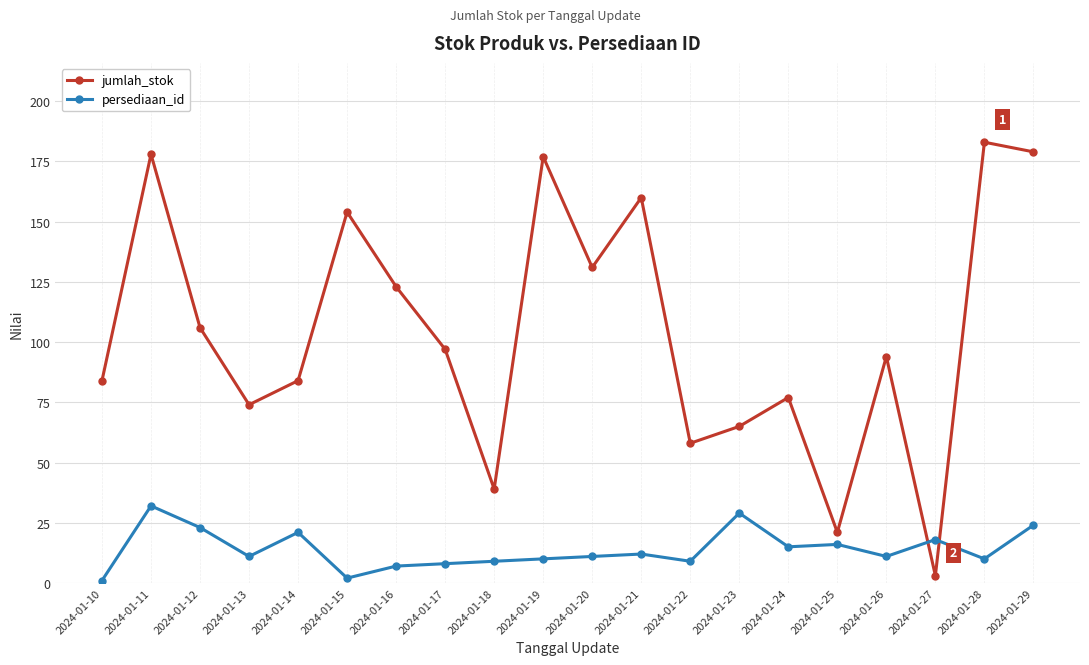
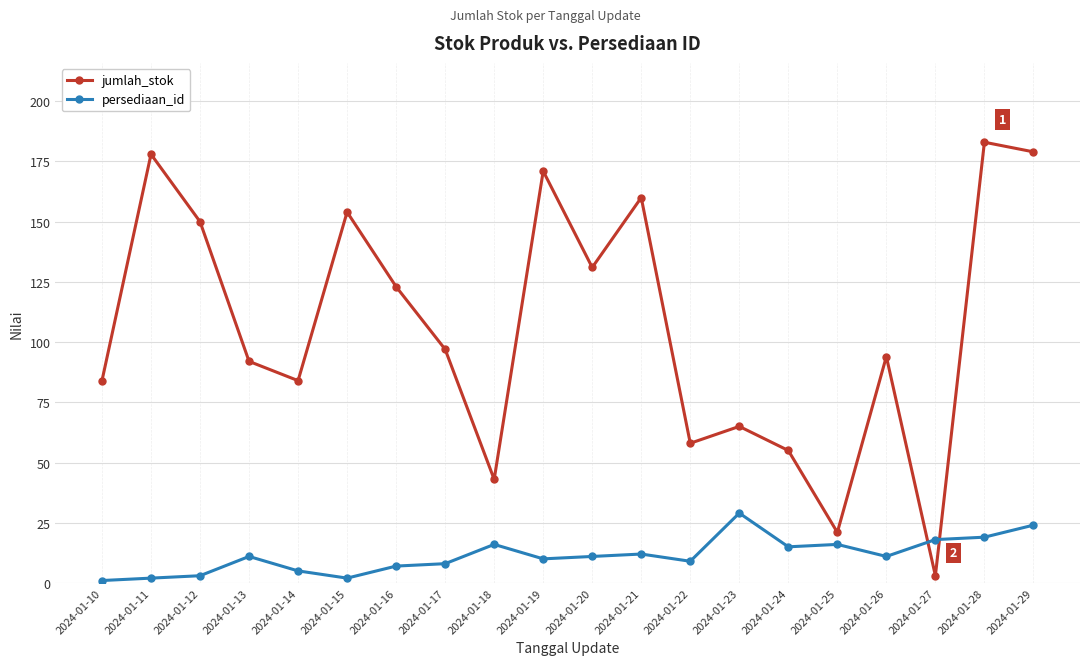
  {
    "jumlah_stok": {
      "2024-01-10": 84,
      "2024-01-11": 178,
-     "2024-01-12": 106,
-     "2024-01-13": 74,
+     "2024-01-12": 150,
+     "2024-01-13": 92,
      "2024-01-14": 84,
      "2024-01-15": 154,
      "2024-01-16": 123,
      "2024-01-17": 97,
-     "2024-01-18": 39,
-     "2024-01-19": 177,
+     "2024-01-18": 43,
+     "2024-01-19": 171,
      "2024-01-20": 131,
      "2024-01-21": 160,
      "2024-01-22": 58,
      "2024-01-23": 65,
-     "2024-01-24": 77,
+     "2024-01-24": 55,
      "2024-01-25": 21,
      "2024-01-26": 94,
      "2024-01-27": 3,
      "2024-01-29": 179
    },
    "persediaan_id": {
      "2024-01-10": 1,
-     "2024-01-11": 32,
-     "2024-01-12": 23,
+     "2024-01-11": 2,
+     "2024-01-12": 3,
      "2024-01-13": 11,
-     "2024-01-14": 21,
+     "2024-01-14": 5,
      "2024-01-15": 2,
      "2024-01-16": 7,
      "2024-01-17": 8,
-     "2024-01-18": 9,
+     "2024-01-18": 16,
      "2024-01-19": 10,
      "2024-01-20": 11,
      "2024-01-21": 12,
      "2024-01-22": 9,
      "2024-01-23": 29,
      "2024-01-24": 15,
      "2024-01-25": 16,
      "2024-01-26": 11,
-     "2024-01-28": 10,
+     "2024-01-28": 19,
      "2024-01-29": 24
    }
  }
